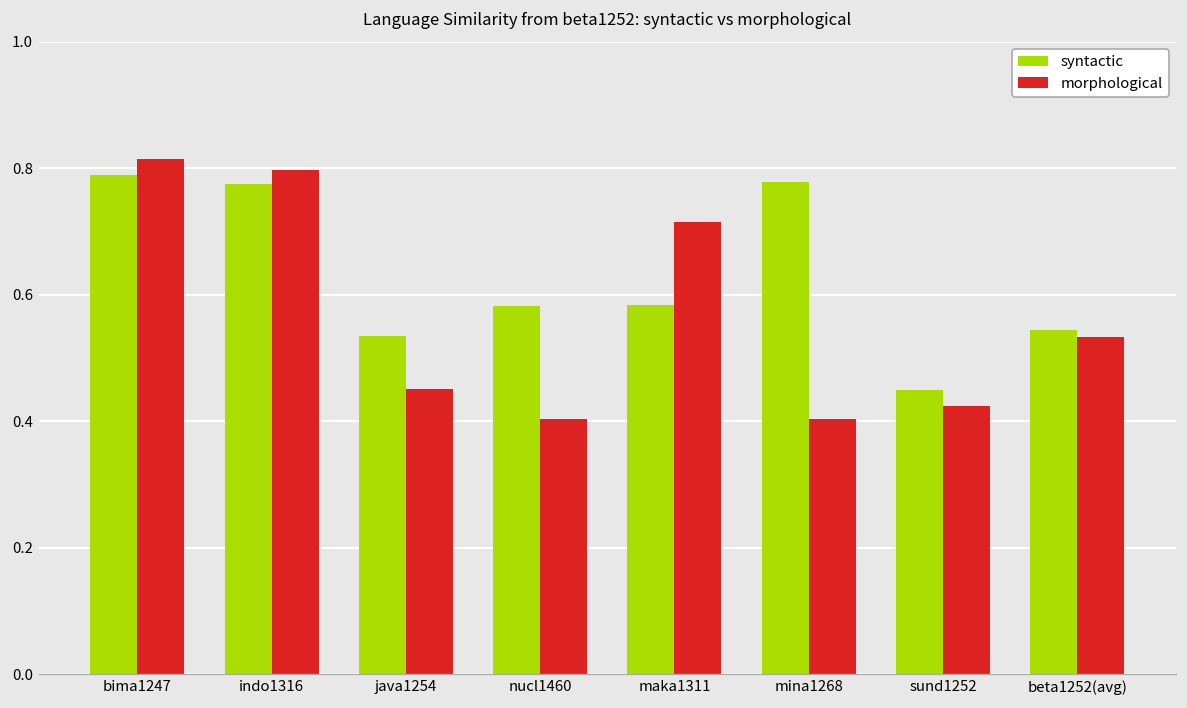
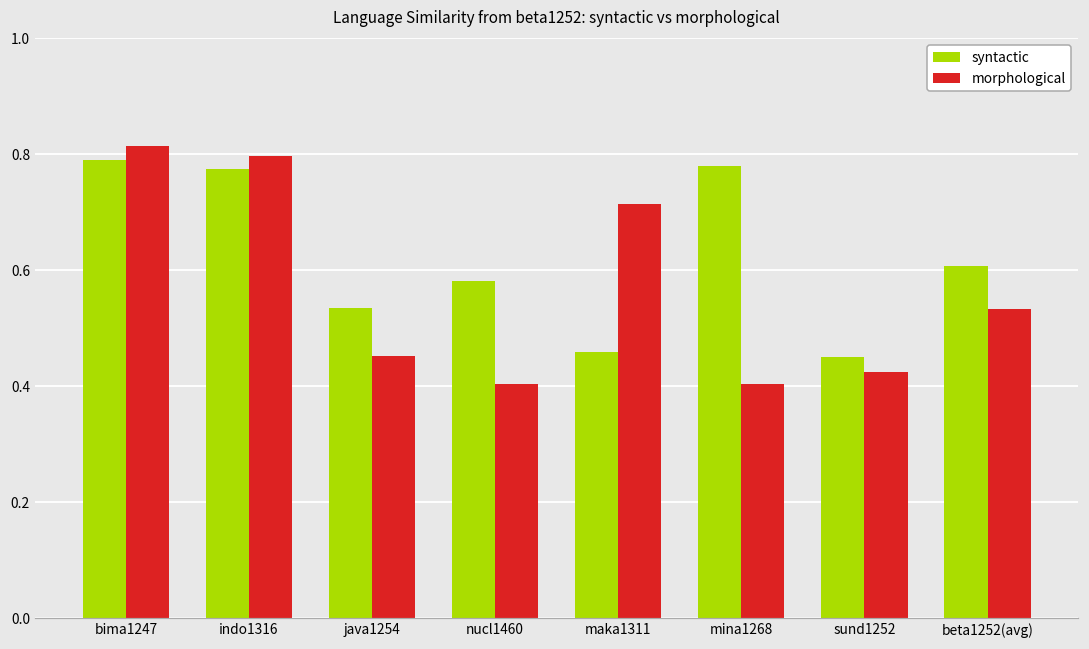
  {
    "syntactic": {
      "bima1247": 0.79,
      "indo1316": 0.77,
      "java1254": 0.53,
      "nucl1460": 0.58,
-     "maka1311": 0.58,
+     "maka1311": 0.46,
      "mina1268": 0.78,
      "sund1252": 0.45,
-     "beta1252(avg)": 0.54
+     "beta1252(avg)": 0.61
    },
    "morphological": {
      "bima1247": 0.81,
      "indo1316": 0.80,
      "java1254": 0.45,
      "nucl1460": 0.40,
      "maka1311": 0.72,
      "mina1268": 0.40,
      "sund1252": 0.42,
      "beta1252(avg)": 0.53
    }
  }
